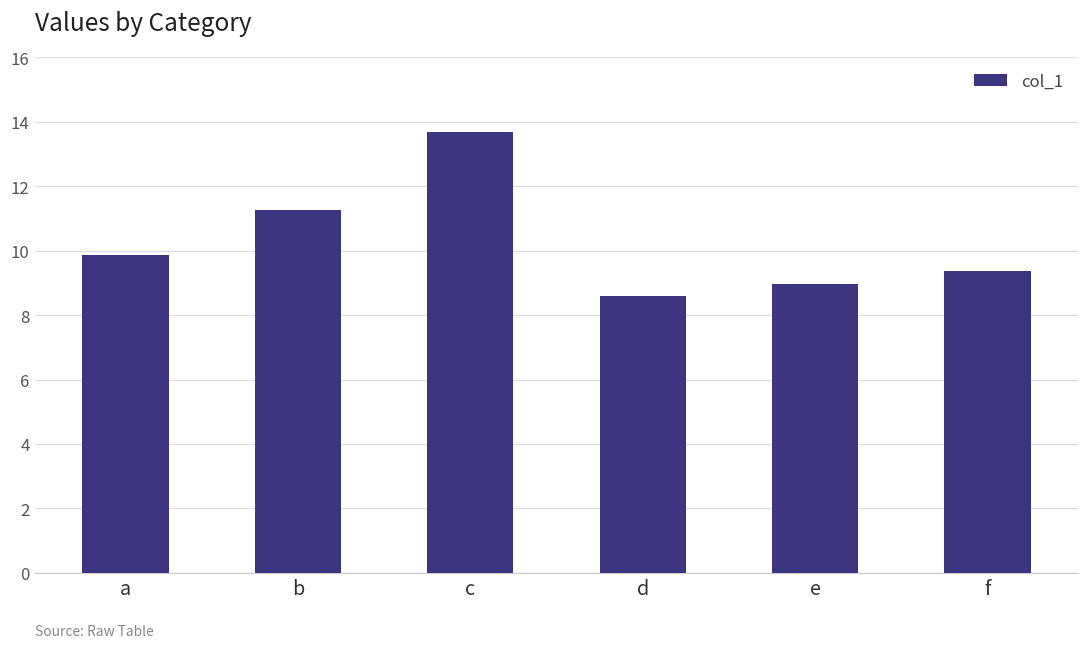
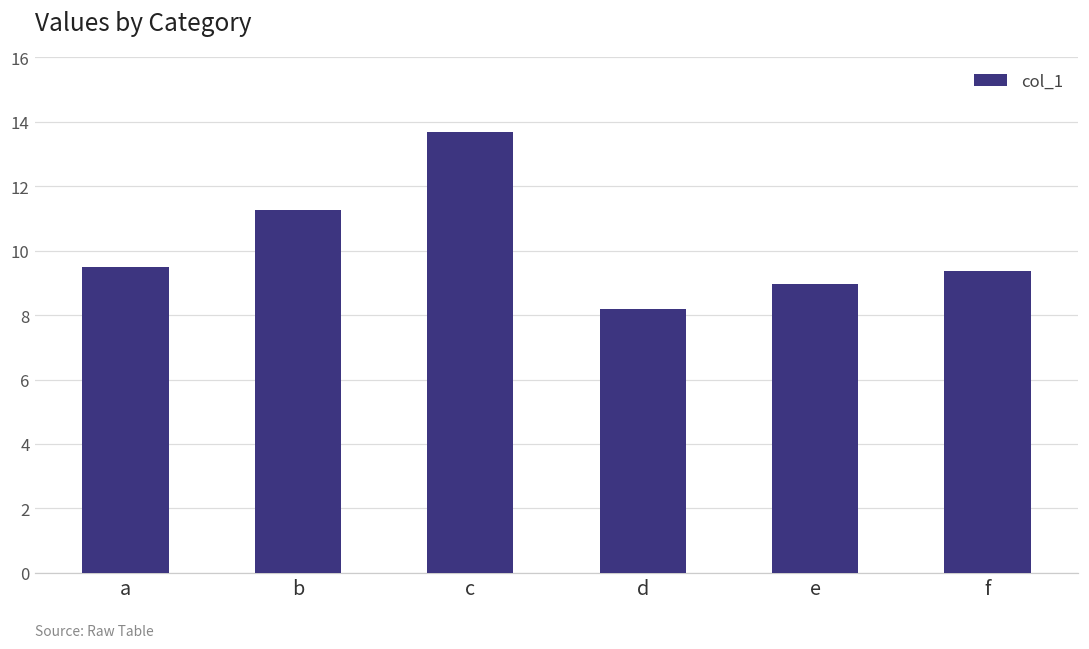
  {
-   "a": 9.9,
+   "a": 9.5,
    "b": 11.3,
    "c": 13.7,
-   "d": 8.6,
+   "d": 8.2,
    "e": 9.0,
    "f": 9.4
  }
